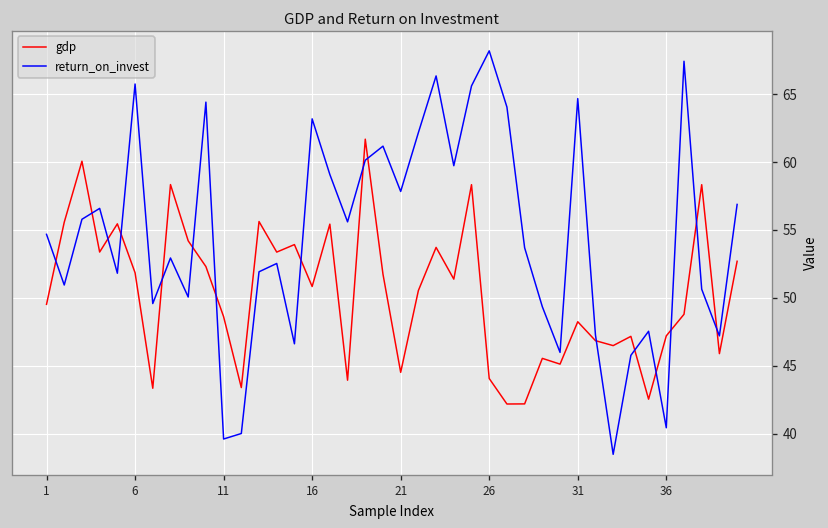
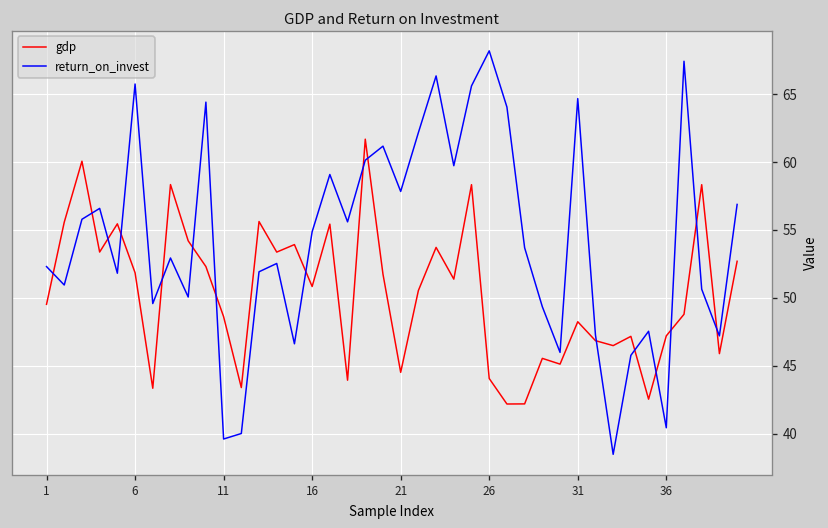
  {
    "gdp": {
      "1": 49.5,
      "6": 51.9,
      "11": 48.6,
      "16": 50.8,
      "21": 44.5,
      "26": 44.1,
      "31": 48.2,
      "36": 47.2
    },
    "return_on_invest": {
-     "1": 54.7,
+     "1": 52.3,
      "6": 65.7,
      "11": 39.6,
-     "16": 63.2,
+     "16": 54.9,
      "21": 57.8,
      "26": 68.2,
      "31": 64.7,
      "36": 40.4
    }
  }
